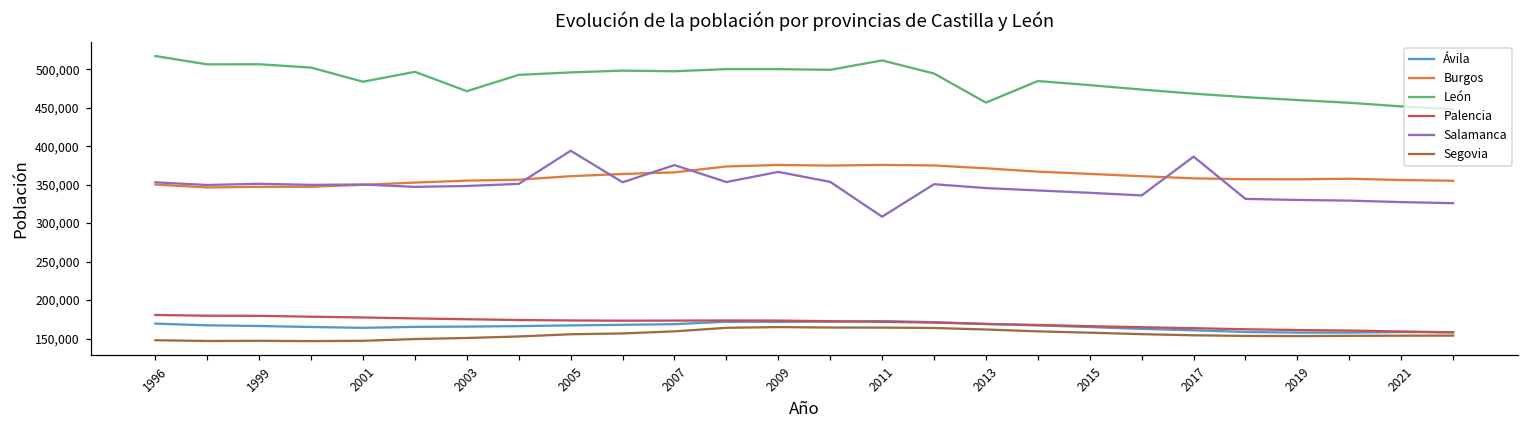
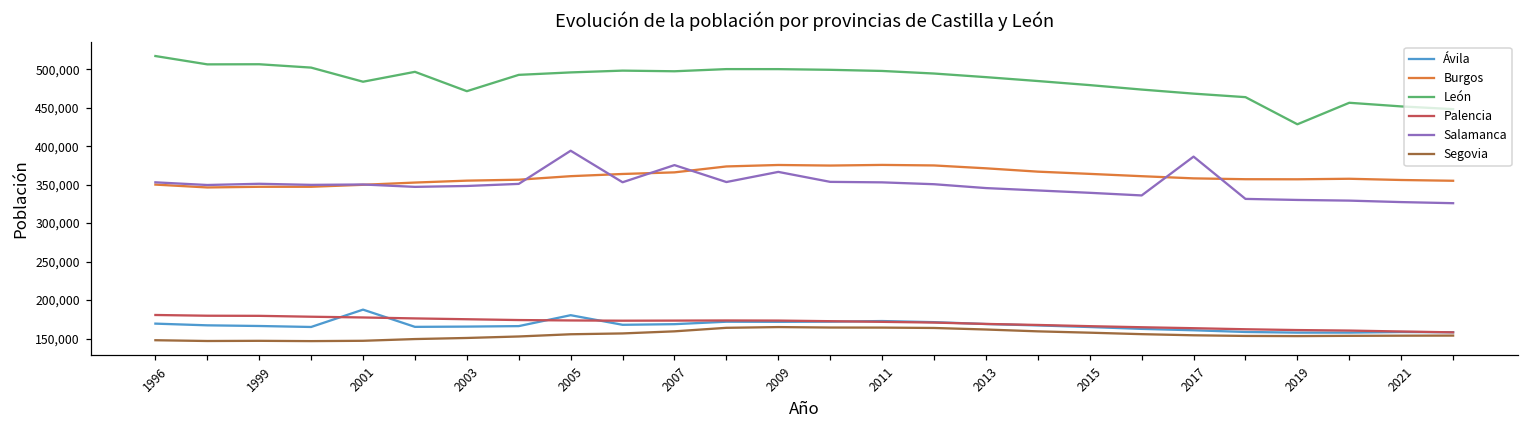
  {
    "Ávila": {
      "1996": "170,000",
      "1999": "170,000",
-     "2001": "160,000",
+     "2001": "190,000",
      "2003": "170,000",
-     "2005": "170,000",
+     "2005": "180,000",
      "2007": "170,000"
    },
    "León": {
      "1996": "520,000",
      "1999": "510,000",
      "2001": "480,000",
      "2003": "470,000",
      "2005": "500,000",
      "2007": "500,000",
      "2009": "500,000",
-     "2011": "510,000",
-     "2013": "460,000",
+     "2011": "500,000",
+     "2013": "490,000",
      "2015": "480,000",
      "2017": "470,000",
-     "2019": "460,000",
+     "2019": "430,000",
      "2021": "450,000"
    },
    "Salamanca": {
      "1999": "350,000",
      "2003": "350,000",
      "2005": "390,000",
      "2007": "380,000",
      "2009": "370,000",
-     "2011": "310,000",
+     "2011": "350,000",
      "2013": "350,000",
      "2015": "340,000",
      "2017": "390,000",
      "2019": "330,000",
      "2021": "330,000"
    }
  }
